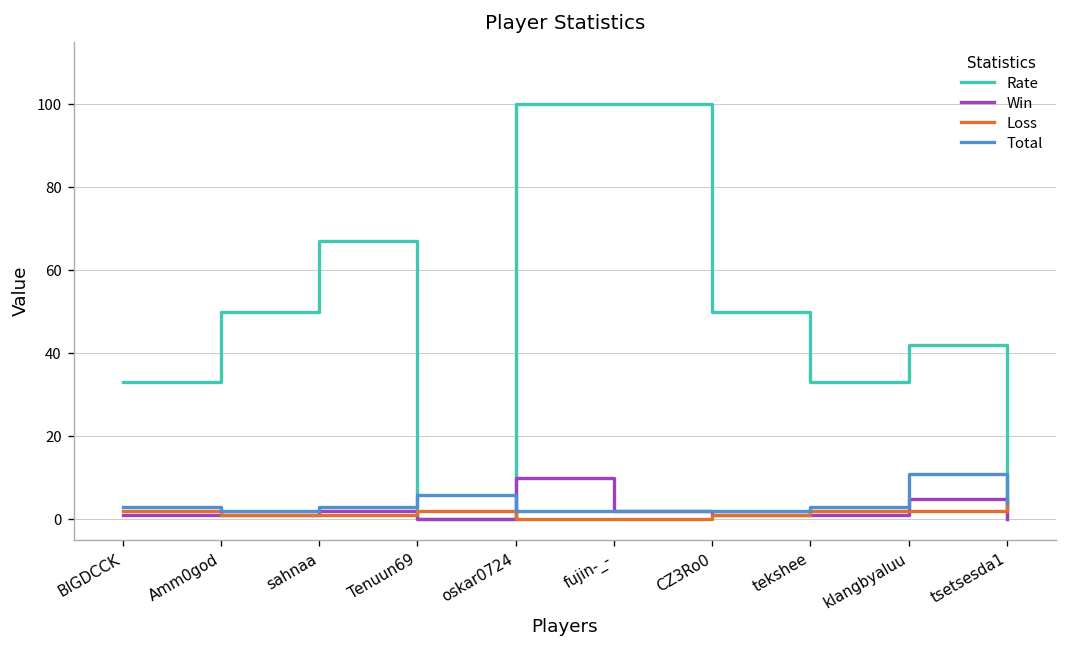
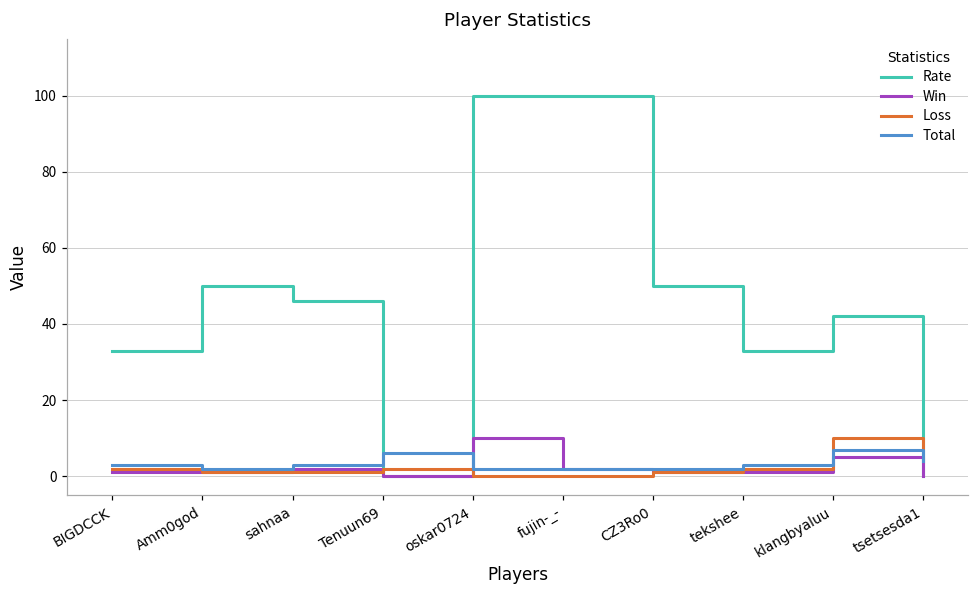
  {
    "Rate": {
      "BIGDCCK": 33,
      "Amm0god": 50,
-     "sahnaa": 67,
+     "sahnaa": 46,
      "oskar0724": 100,
      "fujin-_-": 100,
      "CZ3Ro0": 50,
      "tekshee": 33,
      "klangbyaluu": 42
    },
    "Win": {
      "BIGDCCK": 1,
      "sahnaa": 2,
      "oskar0724": 10,
      "tekshee": 1,
      "klangbyaluu": 5
    },
    "Loss": {
      "BIGDCCK": 2,
      "sahnaa": 1,
      "Tenuun69": 2,
      "oskar0724": 0,
      "fujin-_-": 0,
      "tekshee": 2,
-     "klangbyaluu": 2
+     "klangbyaluu": 10
    },
    "Total": {
      "BIGDCCK": 3,
      "Amm0god": 2,
      "sahnaa": 3,
      "Tenuun69": 6,
      "oskar0724": 2,
      "CZ3Ro0": 2,
      "tekshee": 3,
-     "klangbyaluu": 11
+     "klangbyaluu": 7
    }
  }
